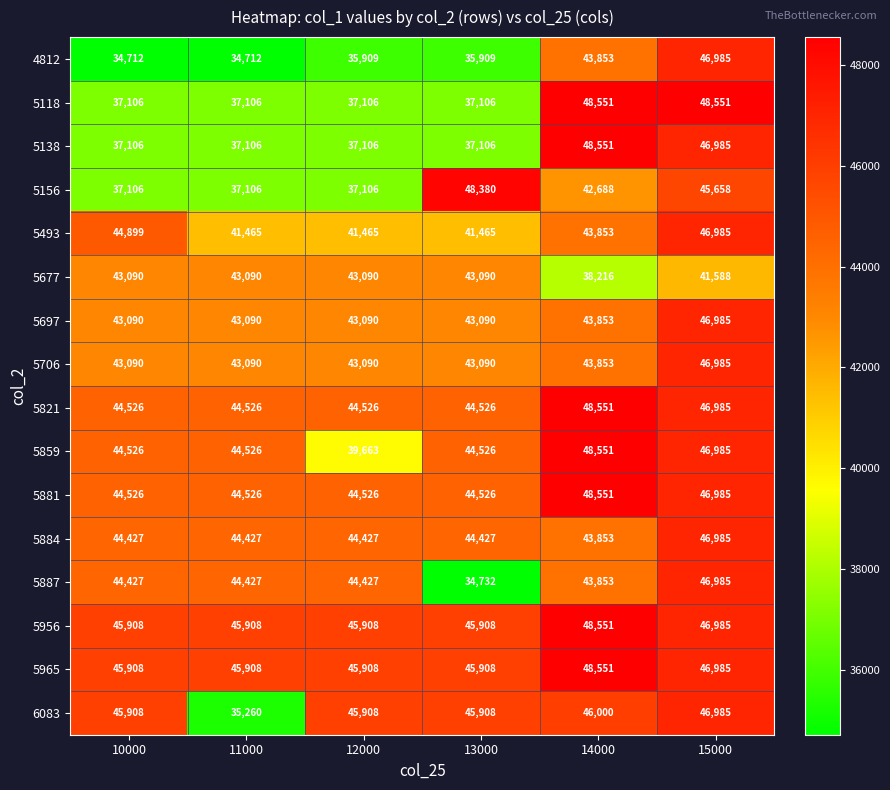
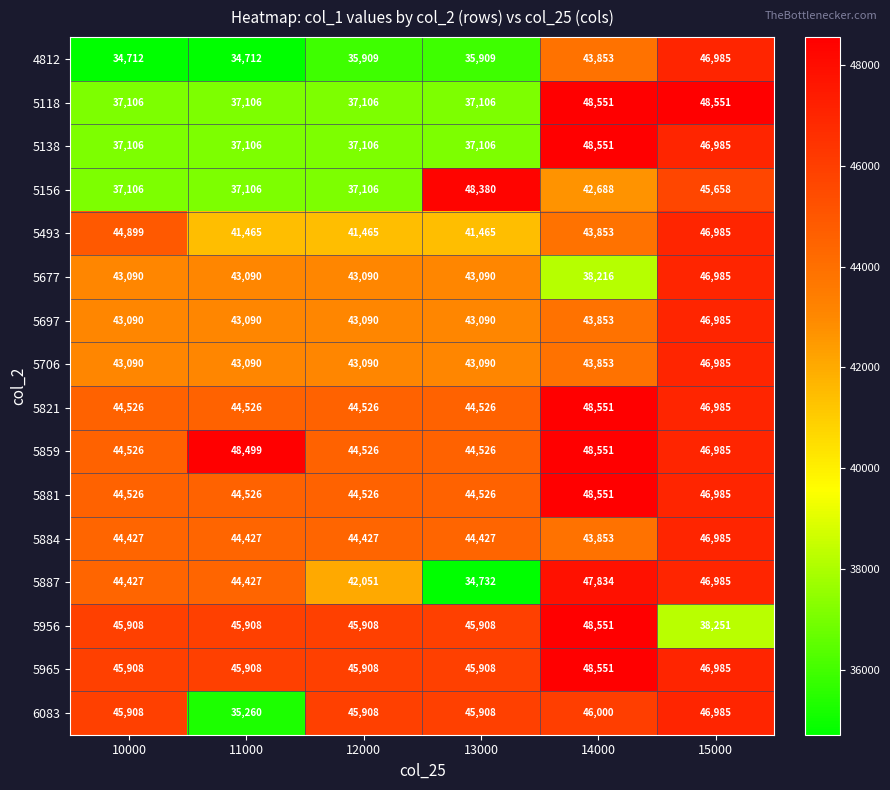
  {
    "4812": {
      "10000": "34,712",
      "11000": "34,712",
      "12000": "35,909",
      "13000": "35,909",
      "14000": "43,853",
      "15000": "46,985"
    },
    "5118": {
      "10000": "37,106",
      "11000": "37,106",
      "12000": "37,106",
      "13000": "37,106",
      "14000": "48,551",
      "15000": "48,551"
    },
    "5138": {
      "10000": "37,106",
      "11000": "37,106",
      "12000": "37,106",
      "13000": "37,106",
      "14000": "48,551",
      "15000": "46,985"
    },
    "5156": {
      "10000": "37,106",
      "11000": "37,106",
      "12000": "37,106",
      "13000": "48,380",
      "14000": "42,688",
      "15000": "45,658"
    },
    "5493": {
      "10000": "44,899",
      "11000": "41,465",
      "12000": "41,465",
      "13000": "41,465",
      "14000": "43,853",
      "15000": "46,985"
    },
    "5677": {
      "10000": "43,090",
      "11000": "43,090",
      "12000": "43,090",
      "13000": "43,090",
      "14000": "38,216",
-     "15000": "41,588"
+     "15000": "46,985"
    },
    "5697": {
      "10000": "43,090",
      "11000": "43,090",
      "12000": "43,090",
      "13000": "43,090",
      "14000": "43,853",
      "15000": "46,985"
    },
    "5706": {
      "10000": "43,090",
      "11000": "43,090",
      "12000": "43,090",
      "13000": "43,090",
      "14000": "43,853",
      "15000": "46,985"
    },
    "5821": {
      "10000": "44,526",
      "11000": "44,526",
      "12000": "44,526",
      "13000": "44,526",
      "14000": "48,551",
      "15000": "46,985"
    },
    "5859": {
      "10000": "44,526",
-     "11000": "44,526",
-     "12000": "39,663",
+     "11000": "48,499",
+     "12000": "44,526",
      "13000": "44,526",
      "14000": "48,551",
      "15000": "46,985"
    },
    "5881": {
      "10000": "44,526",
      "11000": "44,526",
      "12000": "44,526",
      "13000": "44,526",
      "14000": "48,551",
      "15000": "46,985"
    },
    "5884": {
      "10000": "44,427",
      "11000": "44,427",
      "12000": "44,427",
      "13000": "44,427",
      "14000": "43,853",
      "15000": "46,985"
    },
    "5887": {
      "10000": "44,427",
      "11000": "44,427",
-     "12000": "44,427",
+     "12000": "42,051",
      "13000": "34,732",
-     "14000": "43,853",
+     "14000": "47,834",
      "15000": "46,985"
    },
    "5956": {
      "10000": "45,908",
      "11000": "45,908",
      "12000": "45,908",
      "13000": "45,908",
      "14000": "48,551",
-     "15000": "46,985"
+     "15000": "38,251"
    },
    "5965": {
      "10000": "45,908",
      "11000": "45,908",
      "12000": "45,908",
      "13000": "45,908",
      "14000": "48,551",
      "15000": "46,985"
    },
    "6083": {
      "10000": "45,908",
      "11000": "35,260",
      "12000": "45,908",
      "13000": "45,908",
      "14000": "46,000",
      "15000": "46,985"
    }
  }
